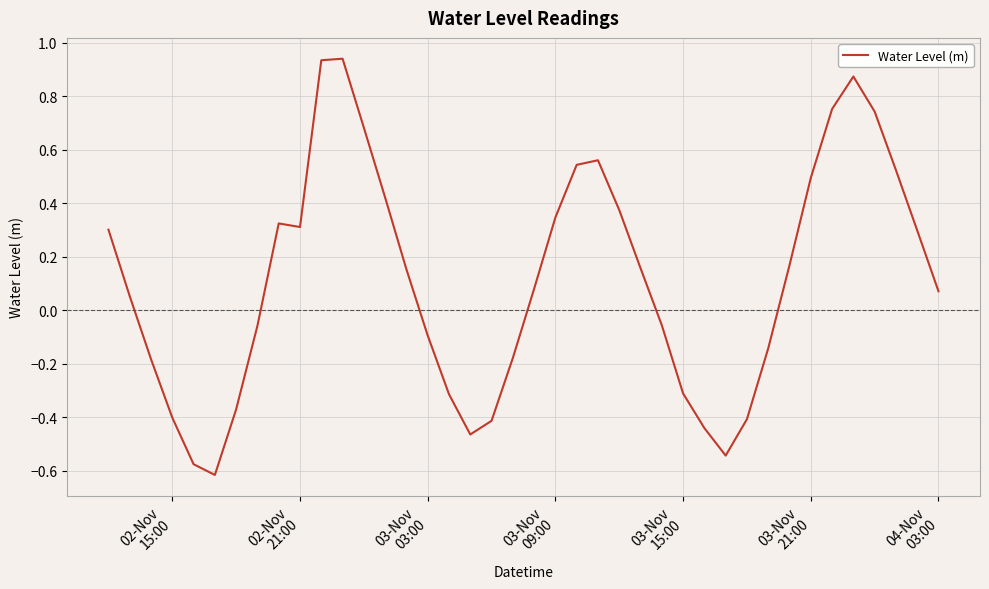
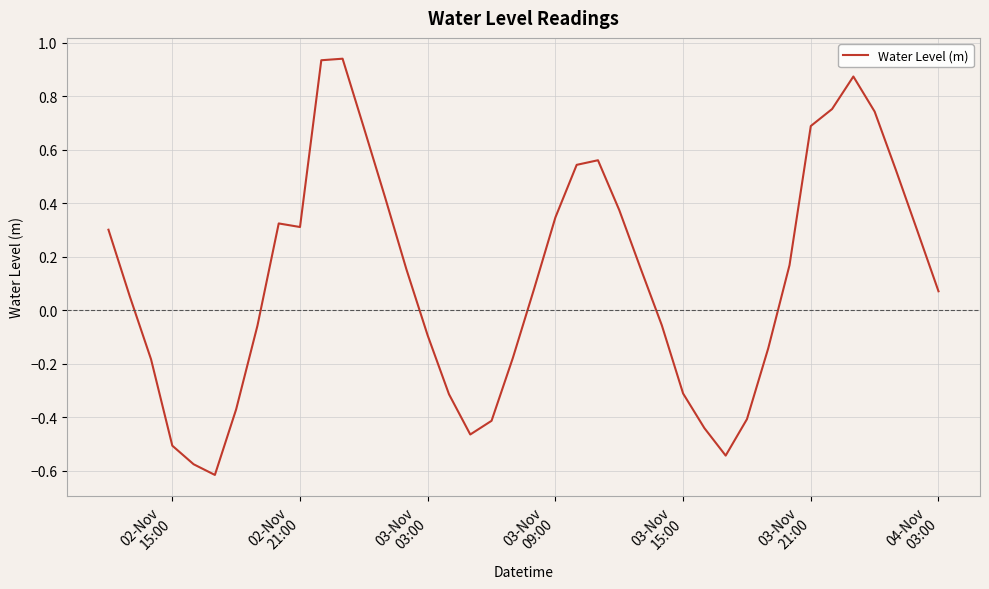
  {
-   "02-Nov 15:00": -0.40,
+   "02-Nov 15:00": -0.51,
    "02-Nov 21:00": 0.31,
    "03-Nov 03:00": -0.09,
    "03-Nov 09:00": 0.35,
    "03-Nov 15:00": -0.31,
-   "03-Nov 21:00": 0.50,
+   "03-Nov 21:00": 0.69,
    "04-Nov 03:00": 0.07
  }
